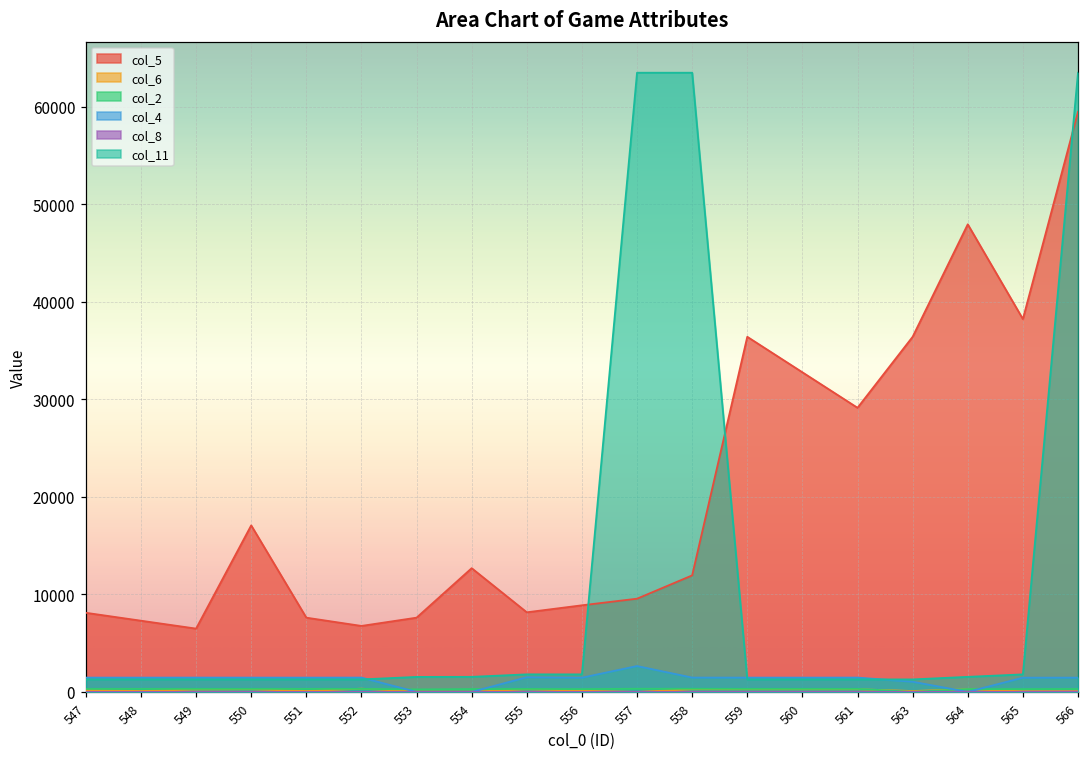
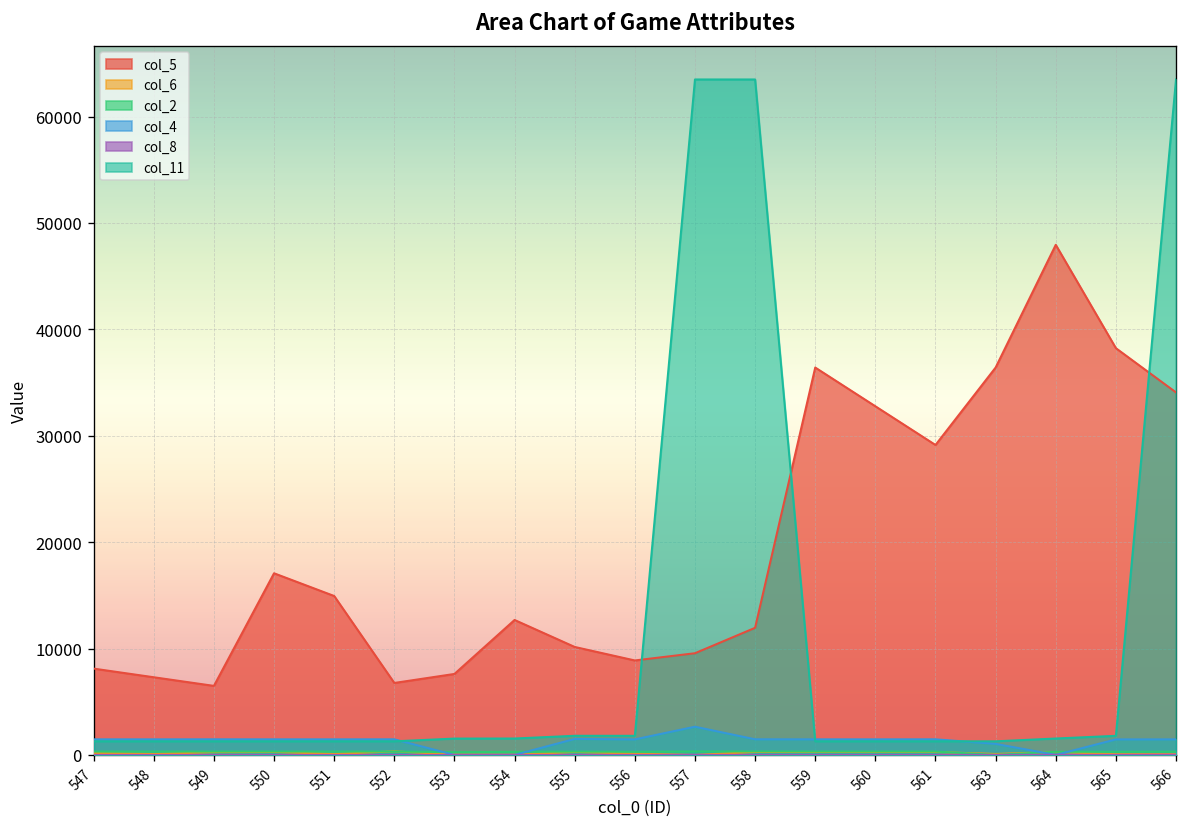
  {
    "col_5": {
      "547": 8000,
      "548": 7000,
      "549": 6000,
      "550": 17000,
-     "551": 8000,
+     "551": 15000,
      "552": 7000,
      "553": 8000,
      "554": 13000,
-     "555": 8000,
+     "555": 10000,
      "556": 9000,
      "557": 10000,
      "558": 12000,
      "559": 36000,
      "560": 33000,
      "561": 29000,
      "563": 36000,
      "564": 48000,
      "565": 38000,
-     "566": 59000
+     "566": 34000
    },
    "col_4": {
      "555": 2000,
      "556": 1000,
      "557": 3000,
      "558": 1000,
      "565": 1000,
      "566": 1000
    },
    "col_8": {
      "552": 0
    }
  }
